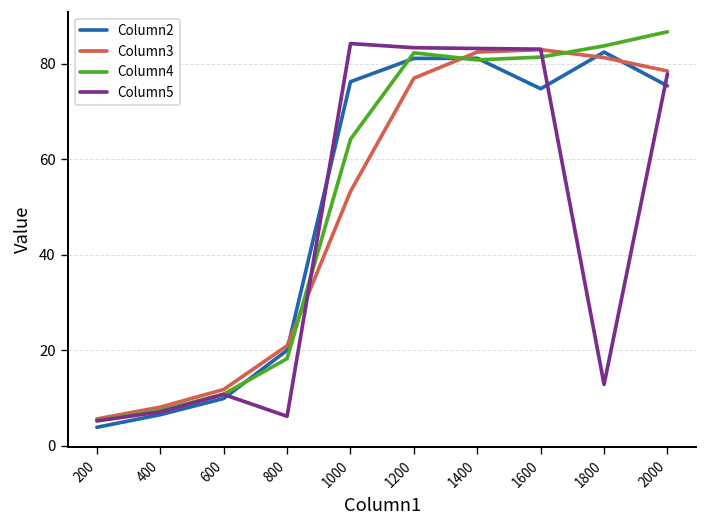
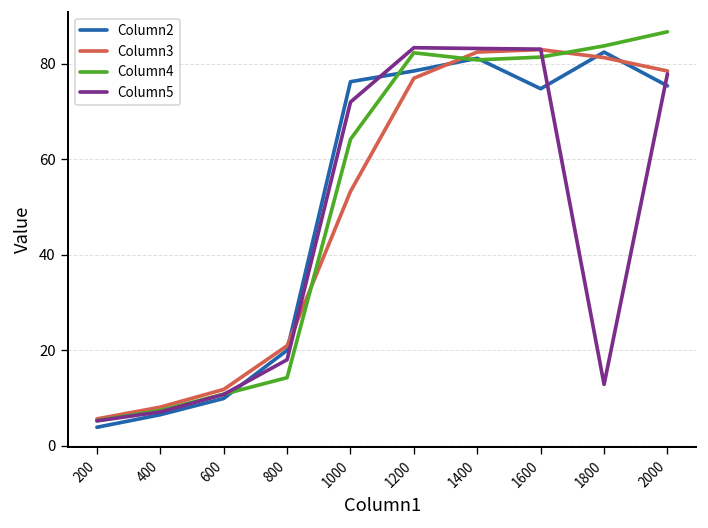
  {
    "Column2": {
      "200": 4,
      "600": 10,
      "800": 20,
      "1000": 76,
-     "1200": 81,
+     "1200": 78,
      "1600": 75,
      "1800": 82,
      "2000": 75
    },
    "Column3": {
      "400": 8,
      "600": 12,
      "800": 21,
      "1000": 53,
      "1200": 77,
      "1400": 82,
      "1800": 81
    },
    "Column4": {
-     "800": 18,
+     "800": 14,
      "1000": 64,
      "1200": 82,
      "1600": 81,
      "1800": 84,
      "2000": 87
    },
    "Column5": {
-     "800": 6,
-     "1000": 84,
+     "800": 18,
+     "1000": 72,
      "1200": 83,
      "1400": 83,
      "1800": 13
    }
  }
